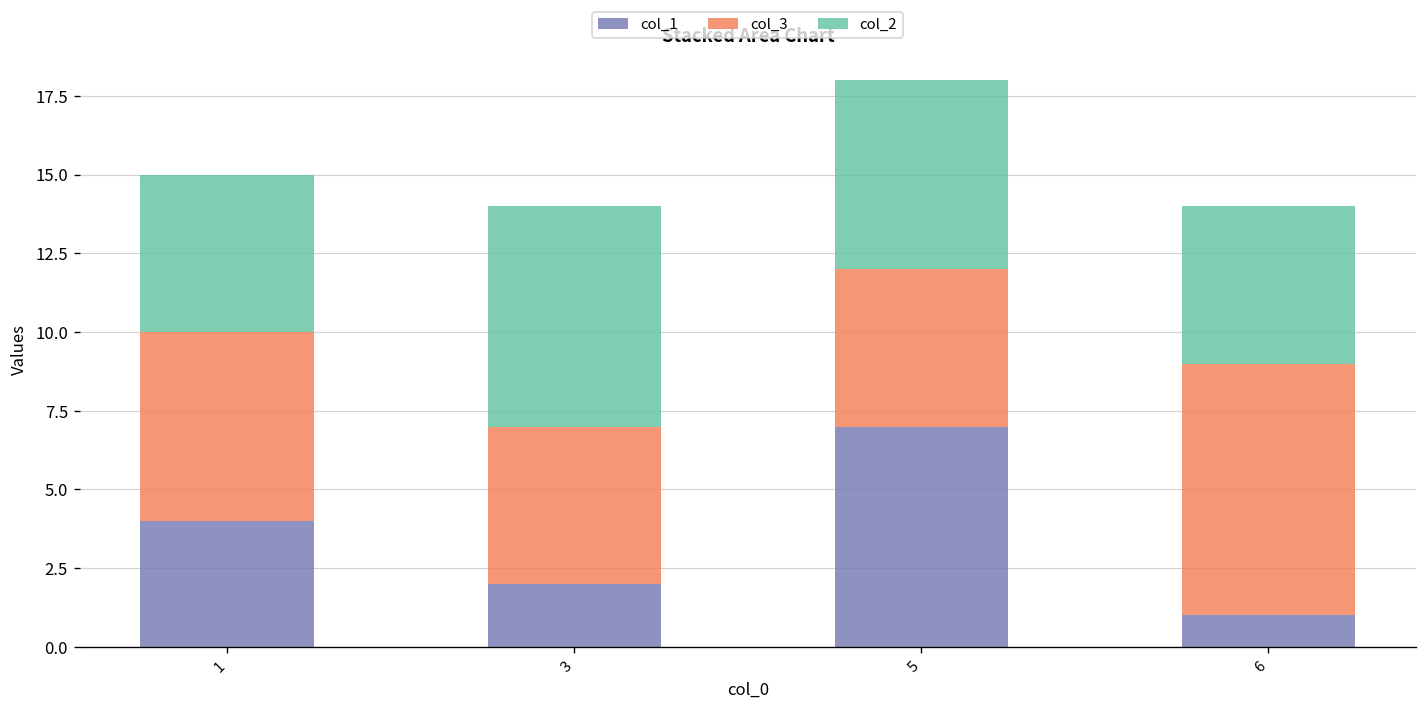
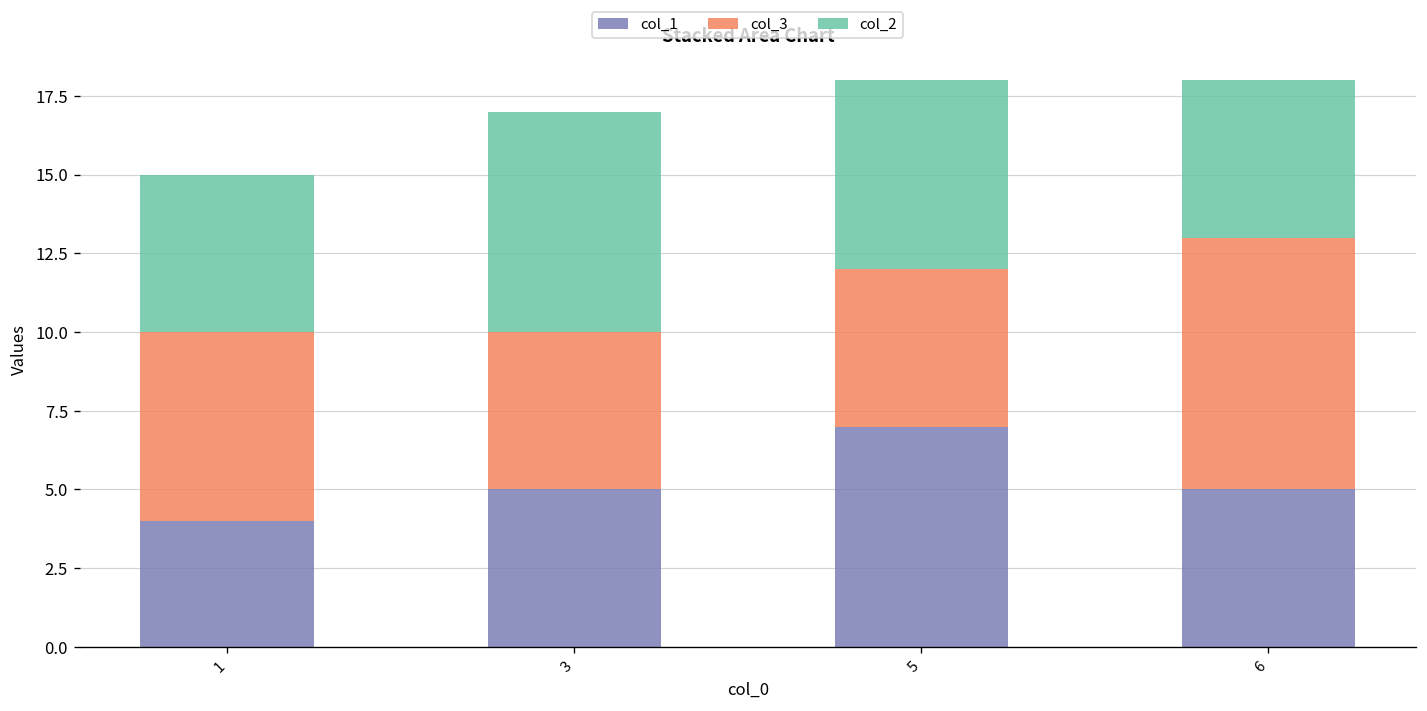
  {
    "col_1": {
      "1": 4,
-     "3": 2,
+     "3": 5,
      "5": 7,
-     "6": 1
+     "6": 5
    },
    "col_3": {
      "1": 6,
      "3": 5,
      "5": 5,
      "6": 8
    },
    "col_2": {
      "1": 5,
      "3": 7,
      "5": 6,
      "6": 5
    }
  }
